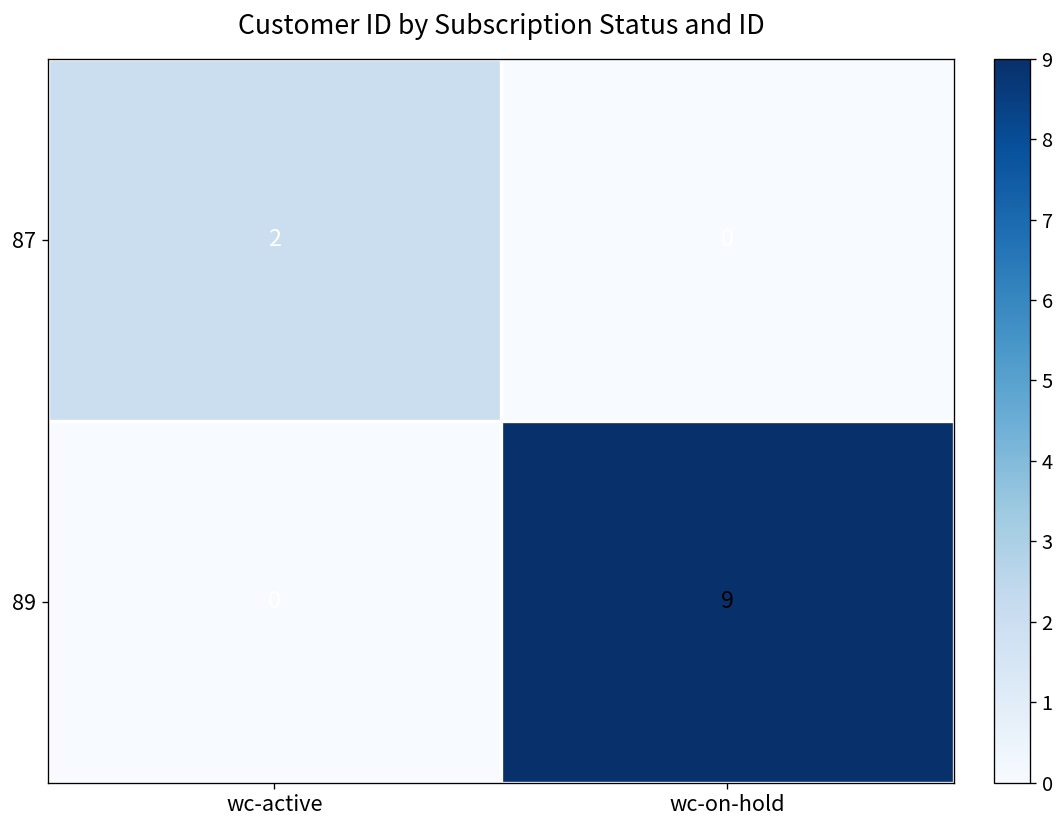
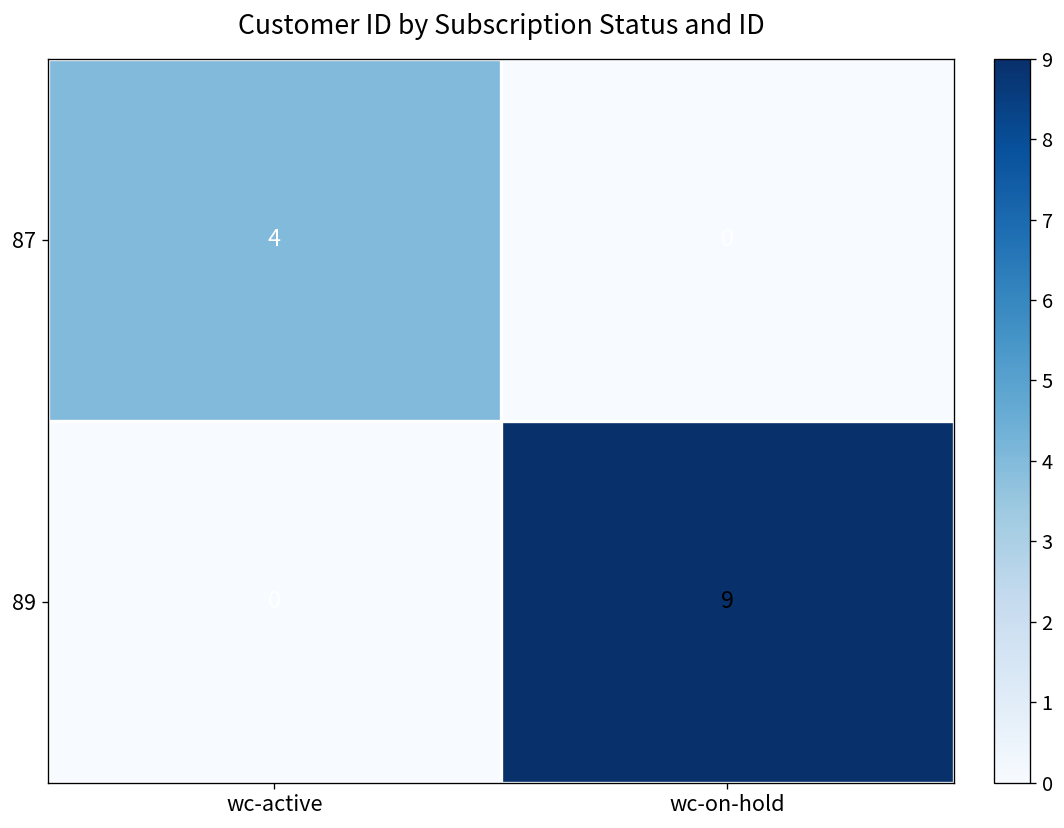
  {
    "87": {
-     "wc-active": 2
+     "wc-active": 4
    },
    "89": {
      "wc-on-hold": 9
    }
  }
